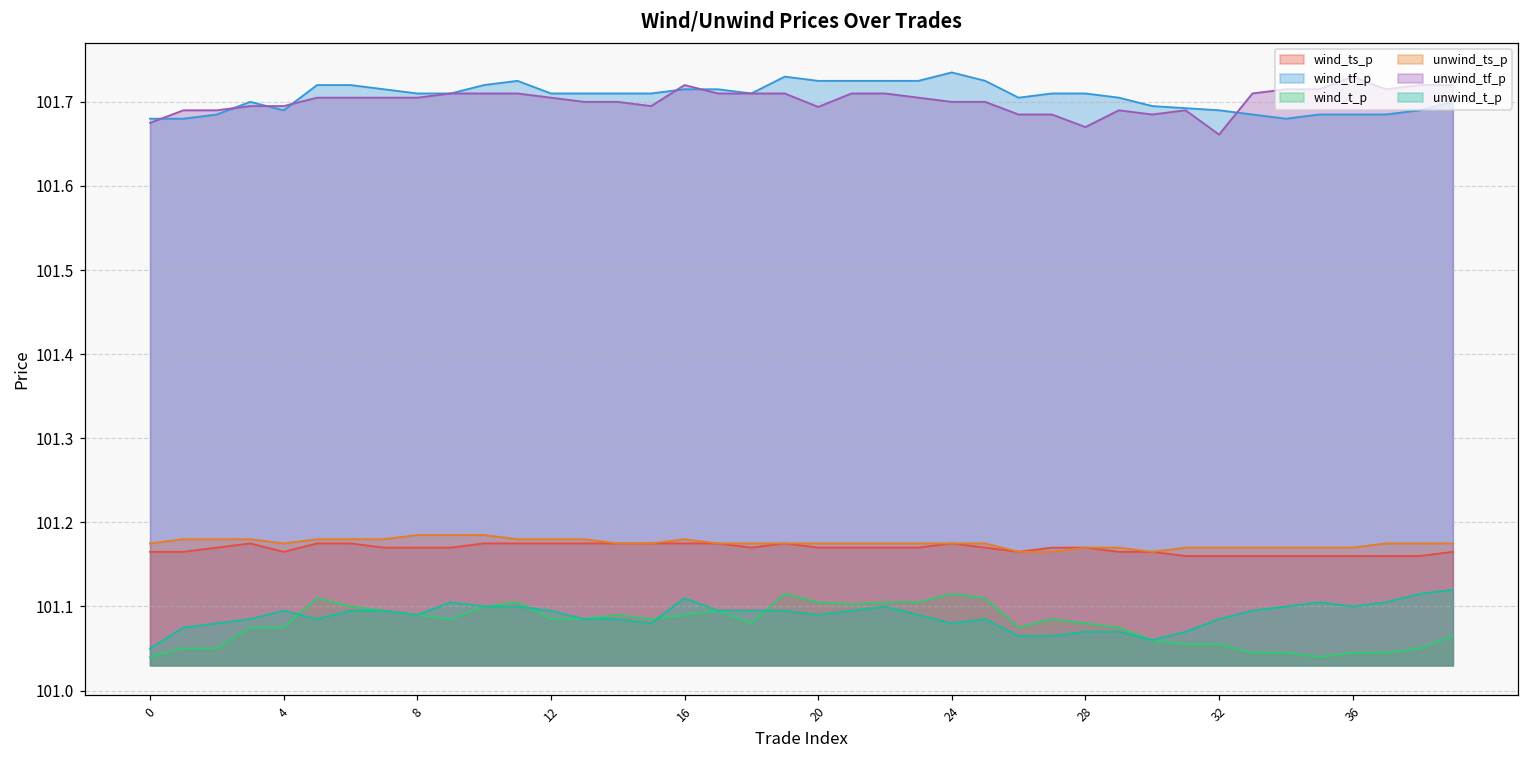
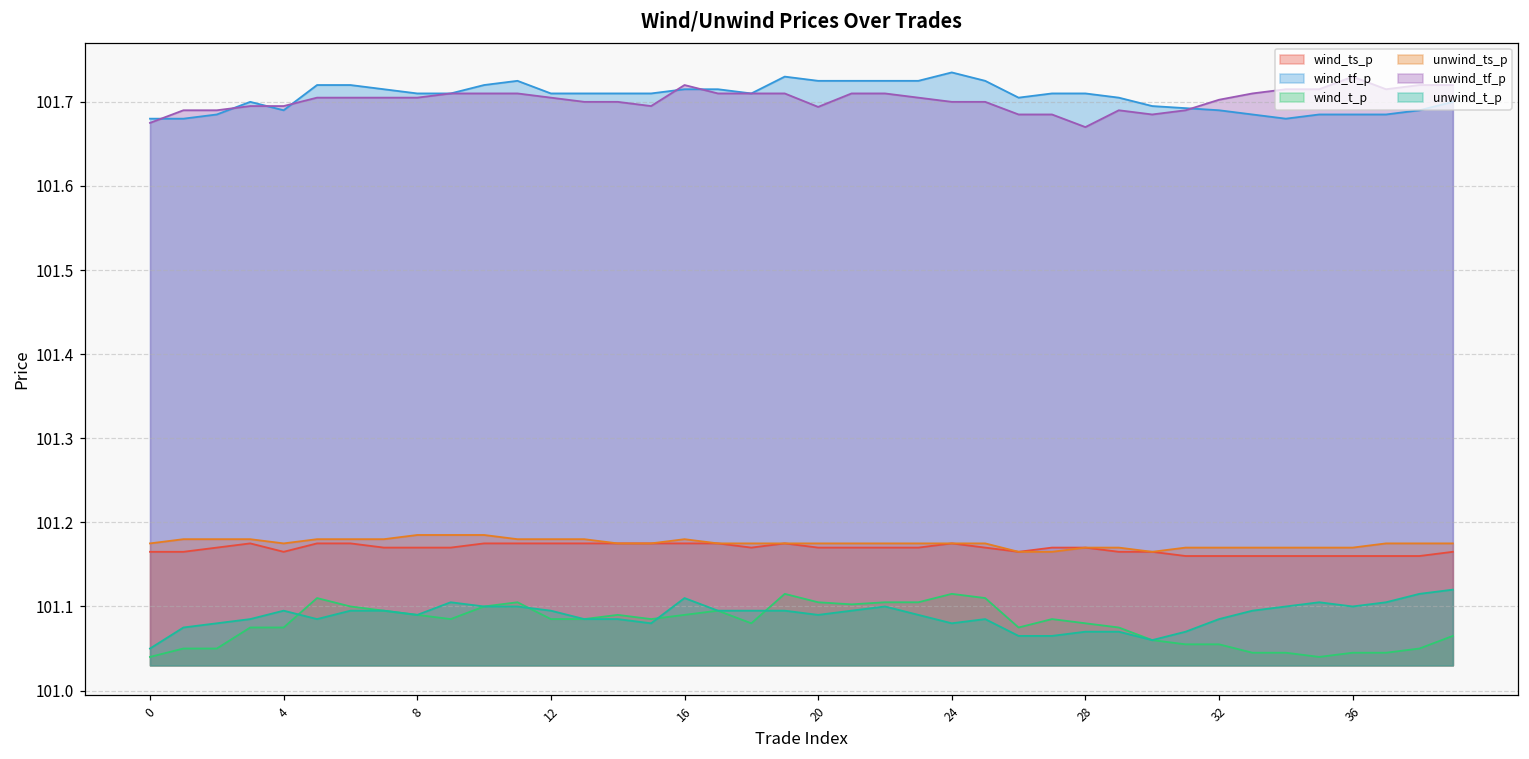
  {
    "unwind_tf_p": {
      "0": 101.68,
      "4": 101.70,
      "8": 101.71,
      "12": 101.71,
      "16": 101.72,
      "20": 101.69,
      "24": 101.70,
      "28": 101.67,
-     "32": 101.66
+     "32": 101.70
    }
  }
